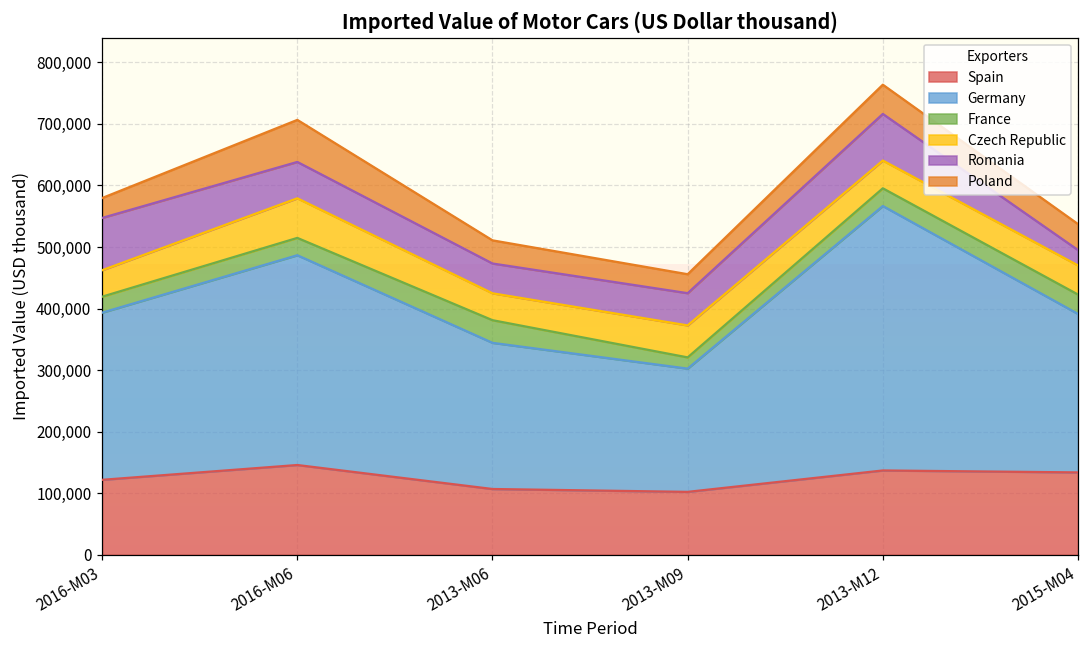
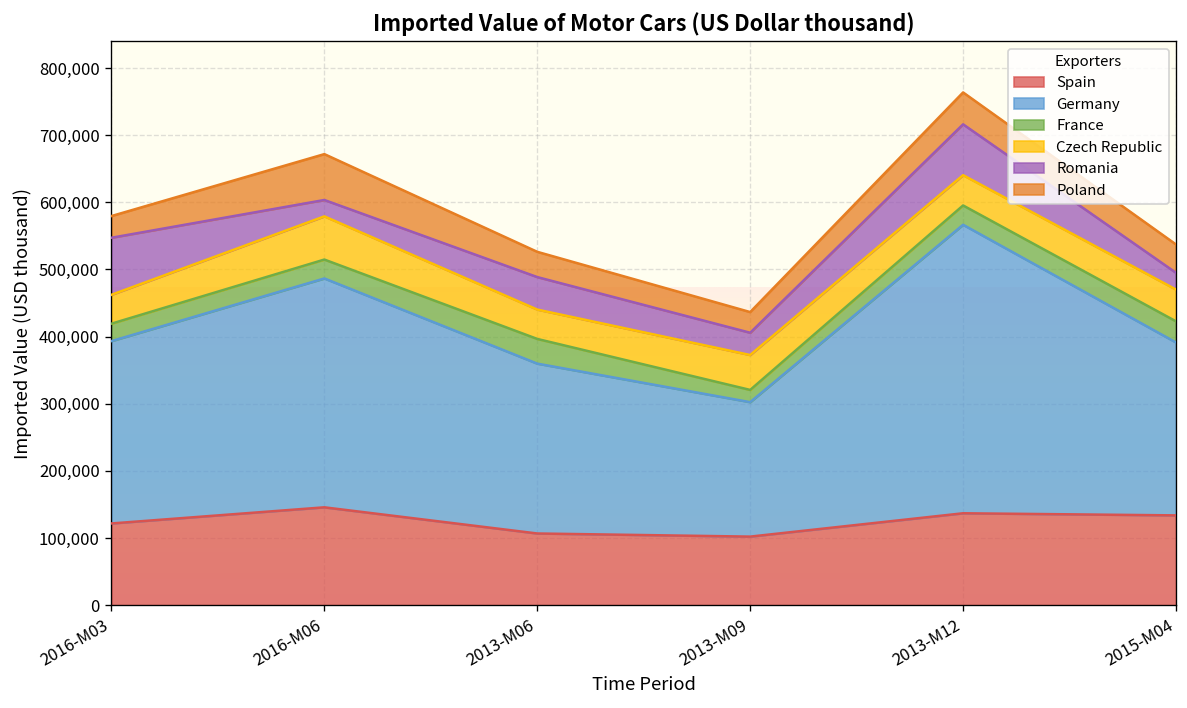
  {
    "Spain": {
      "2016-M03": "120,000",
      "2016-M06": "150,000",
      "2013-M06": "110,000",
      "2013-M09": "100,000",
      "2013-M12": "140,000",
      "2015-M04": "130,000"
    },
    "Germany": {
      "2016-M03": "270,000",
      "2016-M06": "340,000",
-     "2013-M06": "240,000",
+     "2013-M06": "250,000",
      "2013-M09": "200,000",
      "2013-M12": "430,000",
      "2015-M04": "260,000"
    },
    "France": {
      "2016-M03": "30,000",
      "2016-M06": "30,000",
      "2013-M06": "40,000",
      "2013-M09": "20,000",
      "2013-M12": "30,000",
      "2015-M04": "30,000"
    },
    "Czech Republic": {
      "2016-M03": "40,000",
      "2016-M06": "60,000",
      "2013-M06": "40,000",
      "2013-M09": "50,000",
      "2013-M12": "50,000",
      "2015-M04": "50,000"
    },
    "Romania": {
      "2016-M03": "80,000",
-     "2016-M06": "60,000",
+     "2016-M06": "20,000",
      "2013-M06": "50,000",
-     "2013-M09": "50,000",
+     "2013-M09": "30,000",
      "2013-M12": "80,000",
      "2015-M04": "20,000"
    },
    "Poland": {
      "2016-M03": "30,000",
      "2016-M06": "70,000",
      "2013-M06": "40,000",
      "2013-M09": "30,000",
      "2013-M12": "50,000",
      "2015-M04": "40,000"
    }
  }
